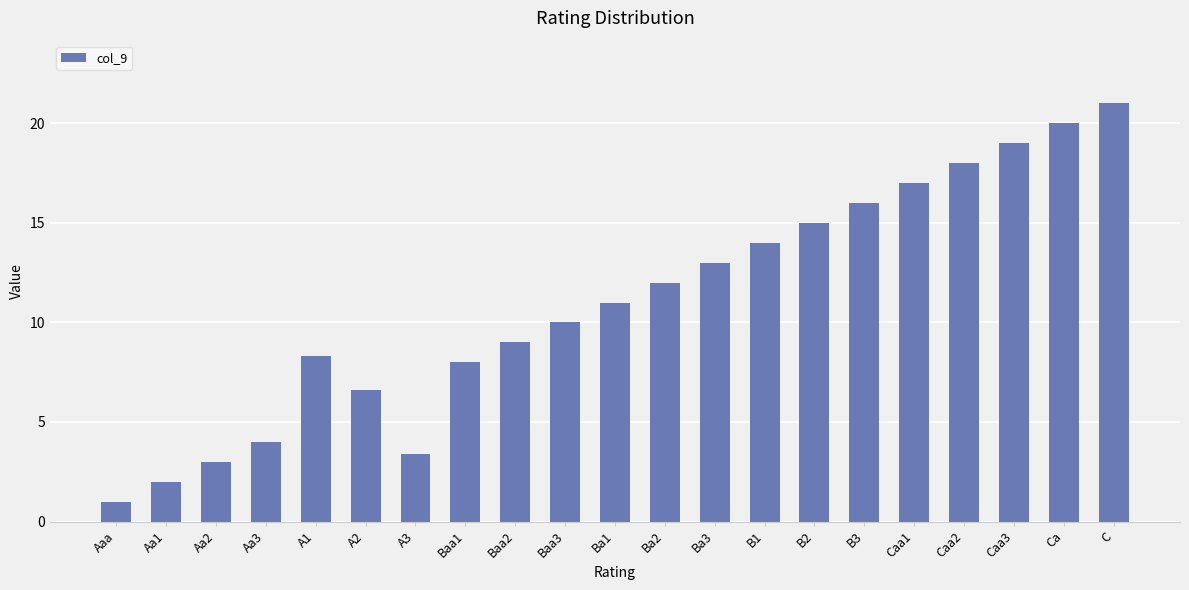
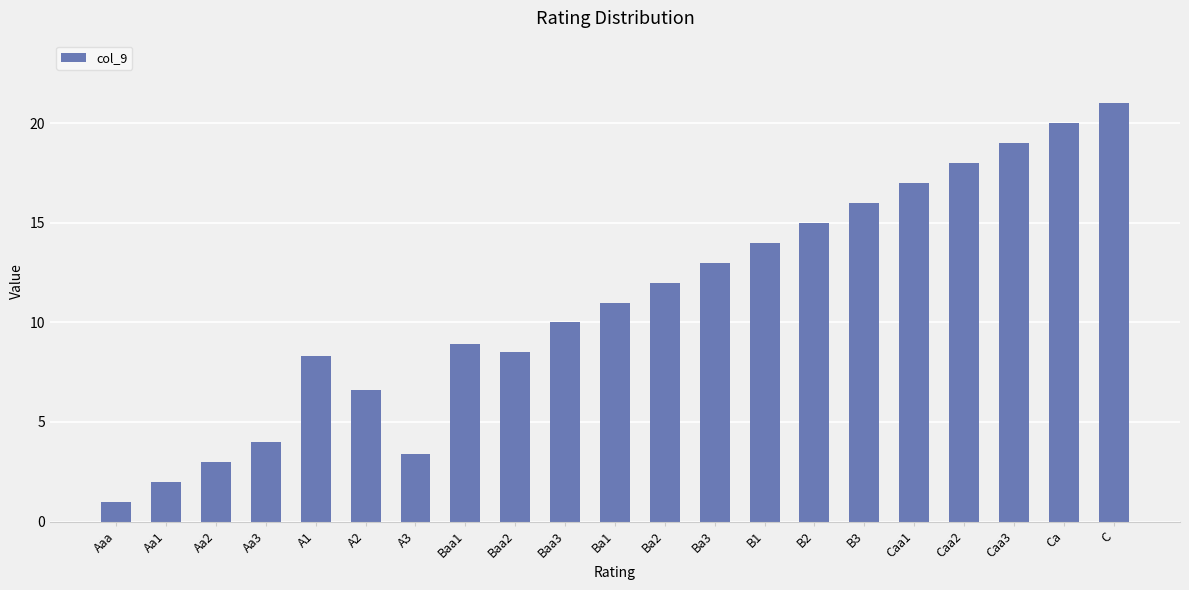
  {
    "Aaa": 1.0,
    "Aa1": 2.0,
    "Aa2": 3.0,
    "Aa3": 4.0,
    "A1": 8.3,
    "A2": 6.6,
    "A3": 3.4,
-   "Baa1": 8.0,
-   "Baa2": 9.0,
+   "Baa1": 8.9,
+   "Baa2": 8.5,
    "Baa3": 10.0,
    "Ba1": 11.0,
    "Ba2": 12.0,
    "Ba3": 13.0,
    "B1": 14.0,
    "B2": 15.0,
    "B3": 16.0,
    "Caa1": 17.0,
    "Caa2": 18.0,
    "Caa3": 19.0,
    "Ca": 20.0,
    "C": 21.0
  }
